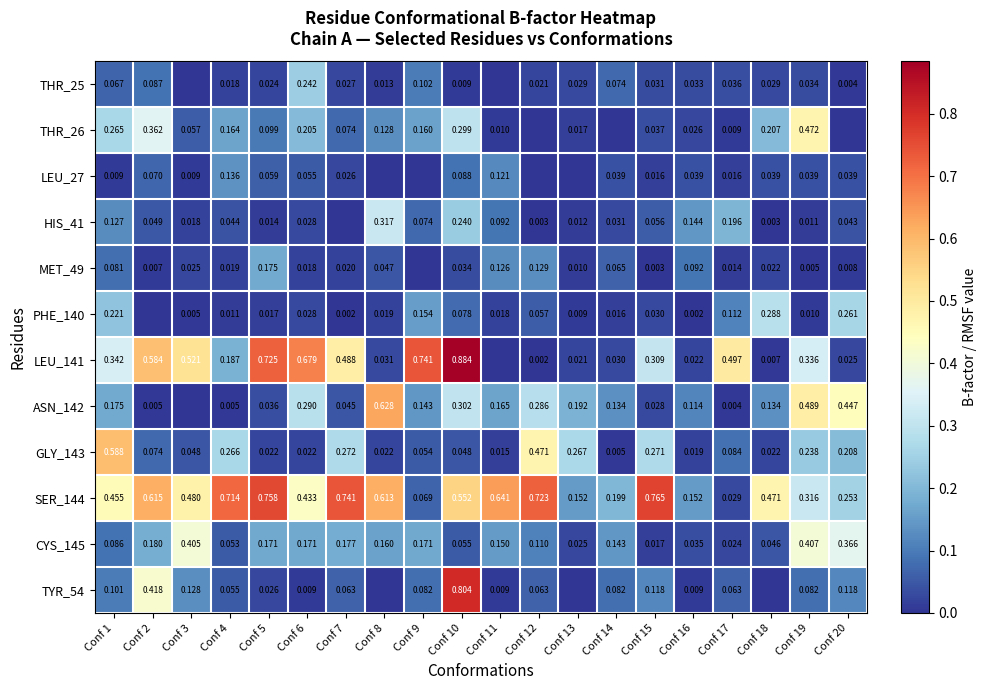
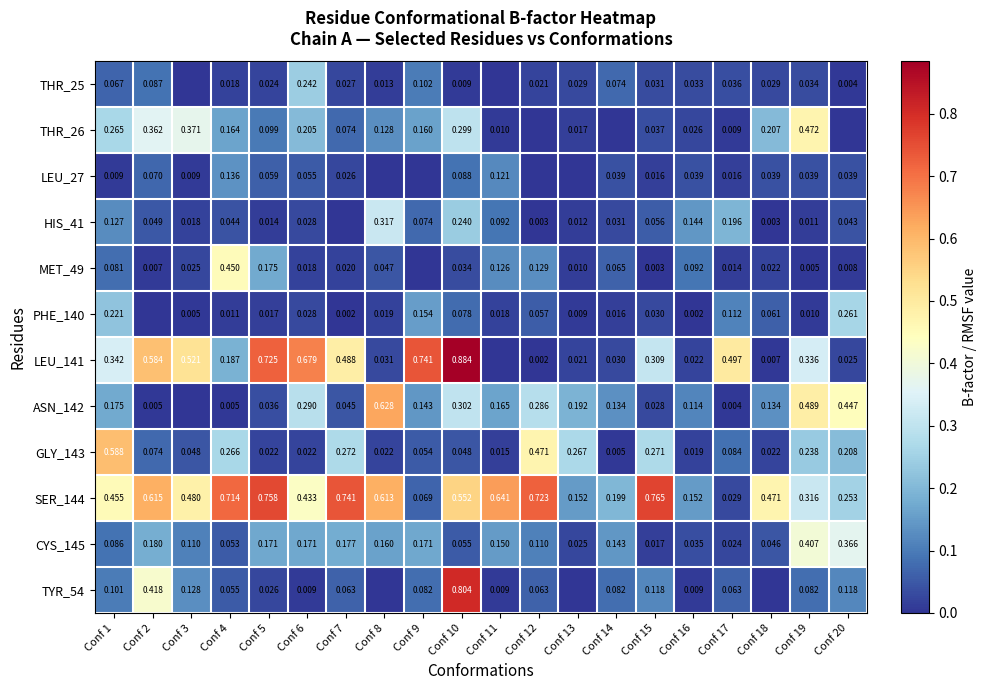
  {
    "THR_26": {
      "Conf 1": 0.265,
      "Conf 2": 0.362,
-     "Conf 3": 0.057,
+     "Conf 3": 0.371,
      "Conf 4": 0.164,
      "Conf 5": 0.099,
      "Conf 6": 0.205,
      "Conf 7": 0.074,
      "Conf 8": 0.128,
      "Conf 9": 0.160,
      "Conf 10": 0.299,
      "Conf 11": 0.010,
      "Conf 13": 0.017,
      "Conf 15": 0.037,
      "Conf 16": 0.026,
      "Conf 17": 0.009,
      "Conf 18": 0.207,
      "Conf 19": 0.472
    },
    "MET_49": {
      "Conf 1": 0.081,
      "Conf 2": 0.007,
      "Conf 3": 0.025,
-     "Conf 4": 0.019,
+     "Conf 4": 0.450,
      "Conf 5": 0.175,
      "Conf 6": 0.018,
      "Conf 7": 0.020,
      "Conf 8": 0.047,
      "Conf 10": 0.034,
      "Conf 11": 0.126,
      "Conf 12": 0.129,
      "Conf 13": 0.010,
      "Conf 14": 0.065,
      "Conf 15": 0.003,
      "Conf 16": 0.092,
      "Conf 17": 0.014,
      "Conf 18": 0.022,
      "Conf 19": 0.005,
      "Conf 20": 0.008
    },
    "PHE_140": {
      "Conf 1": 0.221,
      "Conf 3": 0.005,
      "Conf 4": 0.011,
      "Conf 5": 0.017,
      "Conf 6": 0.028,
      "Conf 7": 0.002,
      "Conf 8": 0.019,
      "Conf 9": 0.154,
      "Conf 10": 0.078,
      "Conf 11": 0.018,
      "Conf 12": 0.057,
      "Conf 13": 0.009,
      "Conf 14": 0.016,
      "Conf 15": 0.030,
      "Conf 16": 0.002,
      "Conf 17": 0.112,
-     "Conf 18": 0.288,
+     "Conf 18": 0.061,
      "Conf 19": 0.010,
      "Conf 20": 0.261
    },
    "CYS_145": {
      "Conf 1": 0.086,
      "Conf 2": 0.180,
-     "Conf 3": 0.405,
+     "Conf 3": 0.110,
      "Conf 4": 0.053,
      "Conf 5": 0.171,
      "Conf 6": 0.171,
      "Conf 7": 0.177,
      "Conf 8": 0.160,
      "Conf 9": 0.171,
      "Conf 10": 0.055,
      "Conf 11": 0.150,
      "Conf 12": 0.110,
      "Conf 13": 0.025,
      "Conf 14": 0.143,
      "Conf 15": 0.017,
      "Conf 16": 0.035,
      "Conf 17": 0.024,
      "Conf 18": 0.046,
      "Conf 19": 0.407,
      "Conf 20": 0.366
    }
  }
